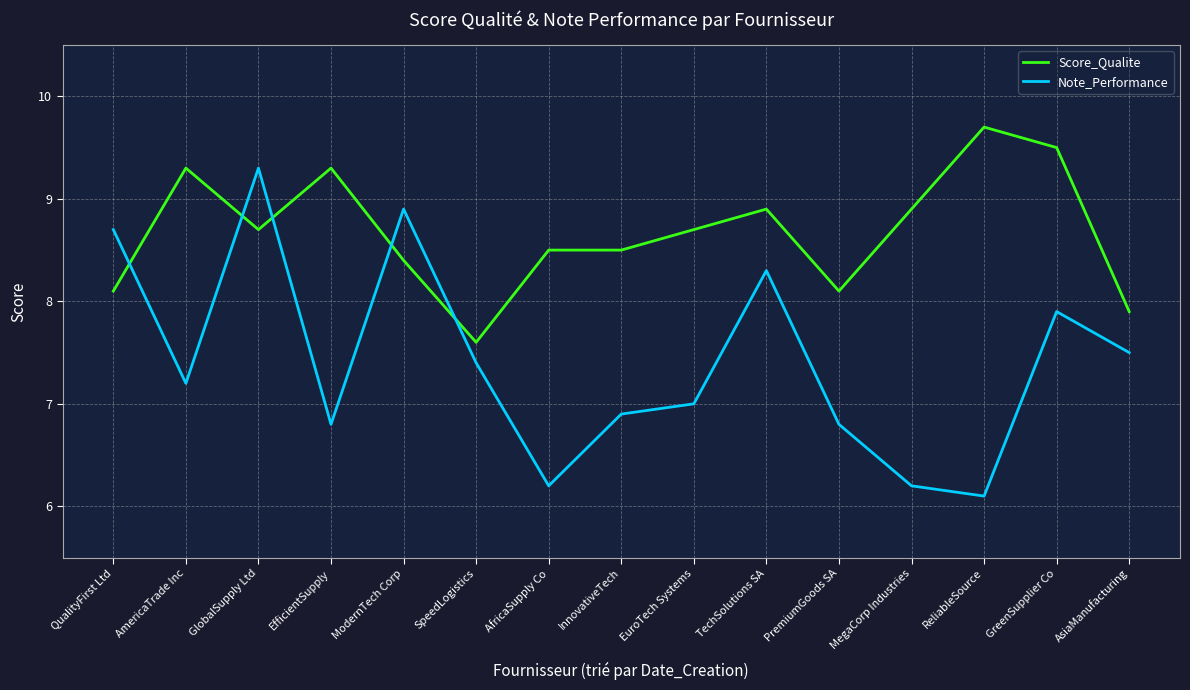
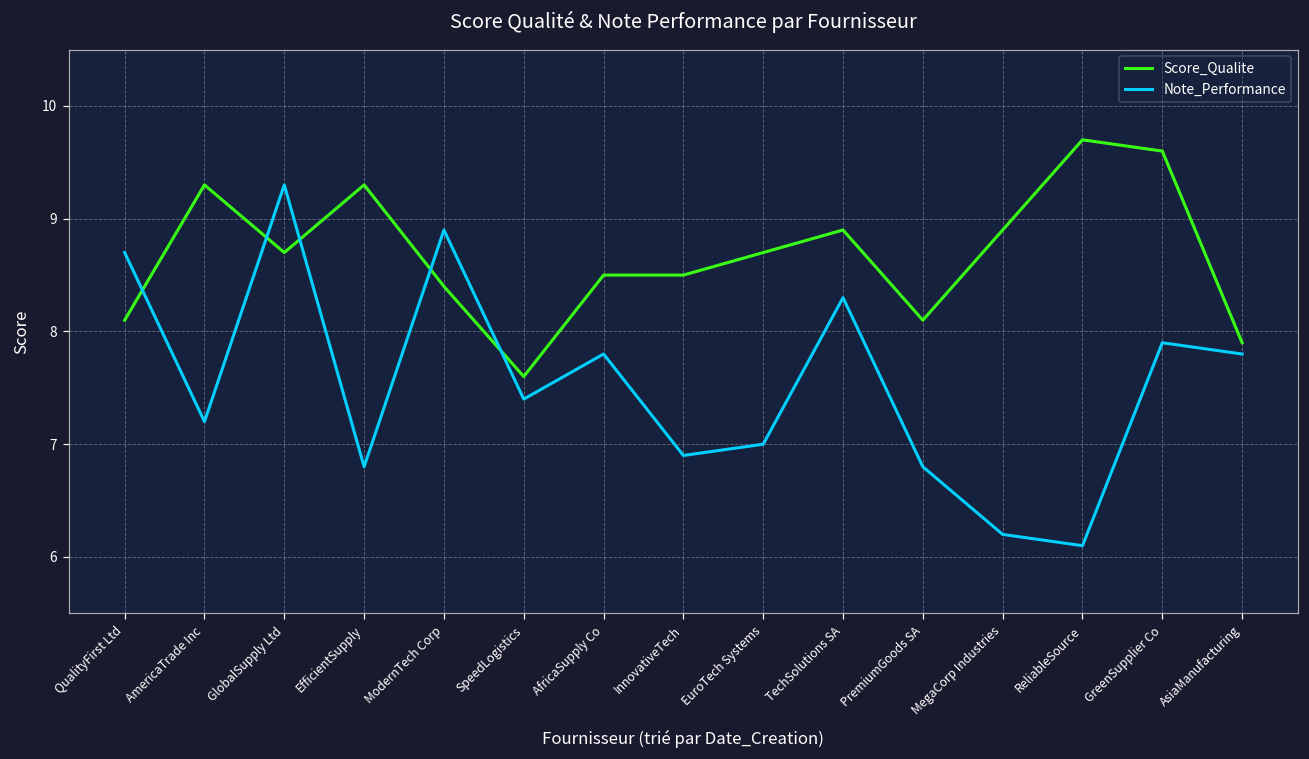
  {
    "Score_Qualite": {
      "QualityFirst Ltd": 8.1,
      "AmericaTrade Inc": 9.3,
      "GlobalSupply Ltd": 8.7,
      "EfficientSupply": 9.3,
      "ModernTech Corp": 8.4,
      "SpeedLogistics": 7.6,
      "AfricaSupply Co": 8.5,
      "InnovativeTech": 8.5,
      "EuroTech Systems": 8.7,
      "TechSolutions SA": 8.9,
      "PremiumGoods SA": 8.1,
      "MegaCorp Industries": 8.9,
      "ReliableSource": 9.7,
-     "GreenSupplier Co": 9.5,
+     "GreenSupplier Co": 9.6,
      "AsiaManufacturing": 7.9
    },
    "Note_Performance": {
      "QualityFirst Ltd": 8.7,
      "AmericaTrade Inc": 7.2,
      "GlobalSupply Ltd": 9.3,
      "EfficientSupply": 6.8,
      "ModernTech Corp": 8.9,
      "SpeedLogistics": 7.4,
-     "AfricaSupply Co": 6.2,
+     "AfricaSupply Co": 7.8,
      "InnovativeTech": 6.9,
      "EuroTech Systems": 7.0,
      "TechSolutions SA": 8.3,
      "PremiumGoods SA": 6.8,
      "MegaCorp Industries": 6.2,
      "ReliableSource": 6.1,
      "GreenSupplier Co": 7.9,
-     "AsiaManufacturing": 7.5
+     "AsiaManufacturing": 7.8
    }
  }
